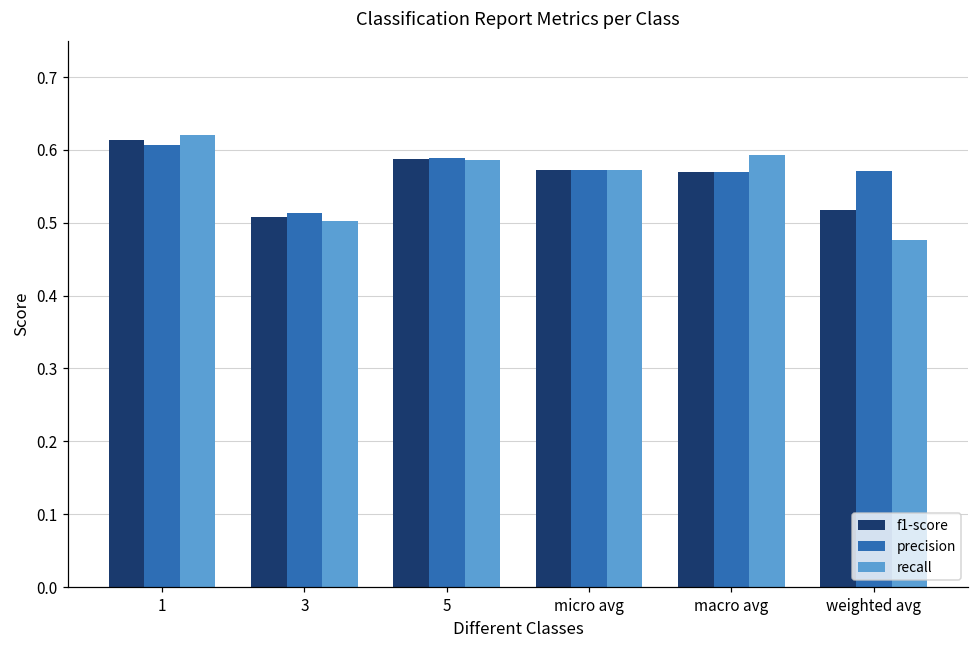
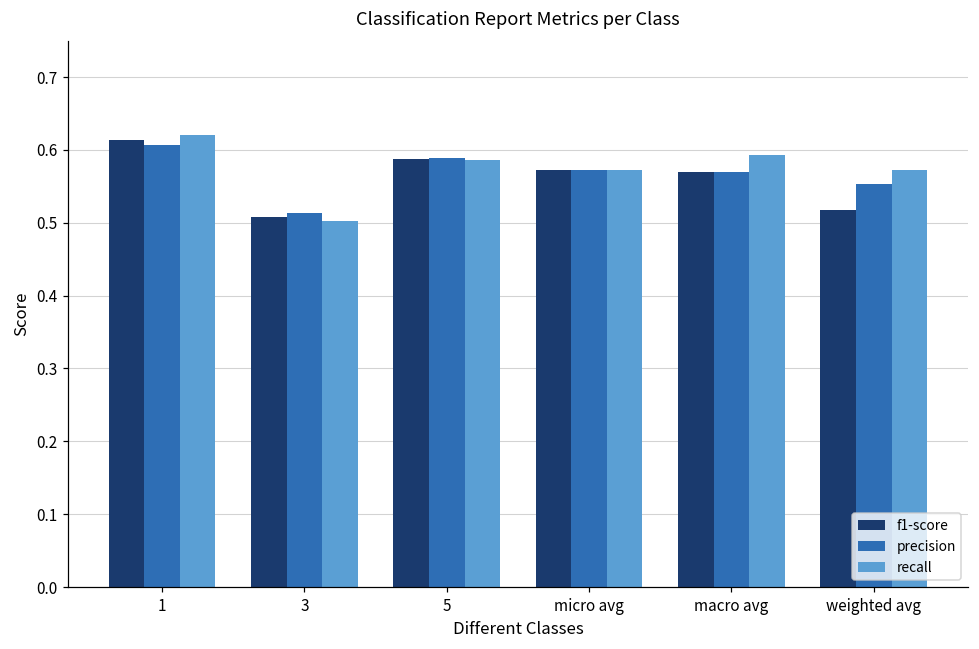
  {
    "f1-score": {
      "1": 0.61,
      "3": 0.51,
      "5": 0.59,
      "micro avg": 0.57,
      "macro avg": 0.57,
      "weighted avg": 0.52
    },
    "precision": {
      "1": 0.61,
      "3": 0.51,
      "5": 0.59,
      "micro avg": 0.57,
      "macro avg": 0.57,
-     "weighted avg": 0.57
+     "weighted avg": 0.55
    },
    "recall": {
      "1": 0.62,
      "3": 0.50,
      "5": 0.59,
      "micro avg": 0.57,
      "macro avg": 0.59,
-     "weighted avg": 0.48
+     "weighted avg": 0.57
    }
  }
